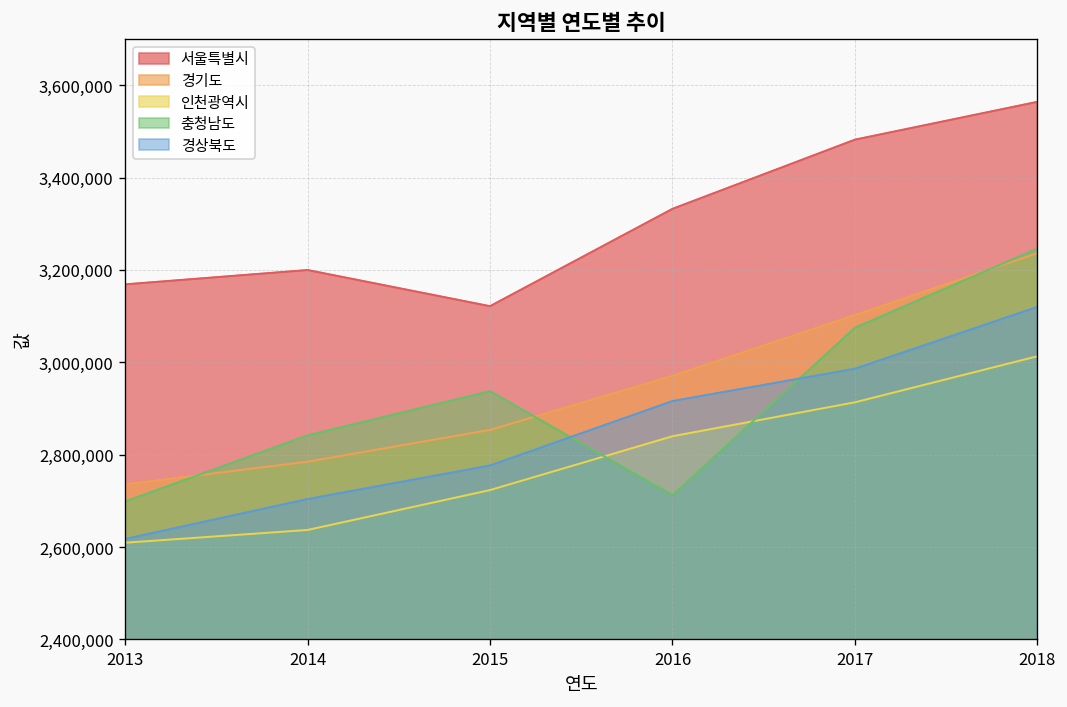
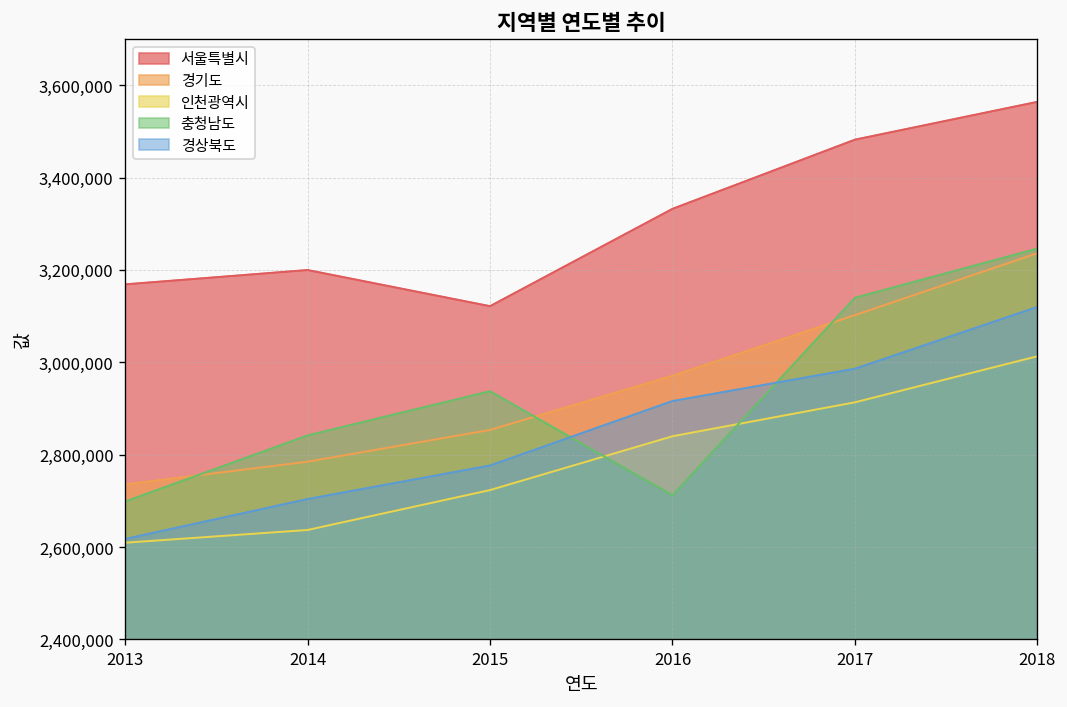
  {
    "서울특별시": {
      "2013": "3,170,000",
      "2014": "3,200,000",
      "2015": "3,120,000",
      "2016": "3,330,000",
      "2017": "3,480,000",
      "2018": "3,560,000"
    },
    "충청남도": {
      "2013": "2,700,000",
      "2014": "2,840,000",
      "2015": "2,940,000",
      "2016": "2,710,000",
-     "2017": "3,070,000",
+     "2017": "3,140,000",
      "2018": "3,250,000"
    },
    "경상북도": {
      "2013": "2,620,000",
      "2014": "2,700,000",
      "2015": "2,780,000",
      "2016": "2,920,000",
      "2017": "2,990,000",
      "2018": "3,120,000"
    }
  }
